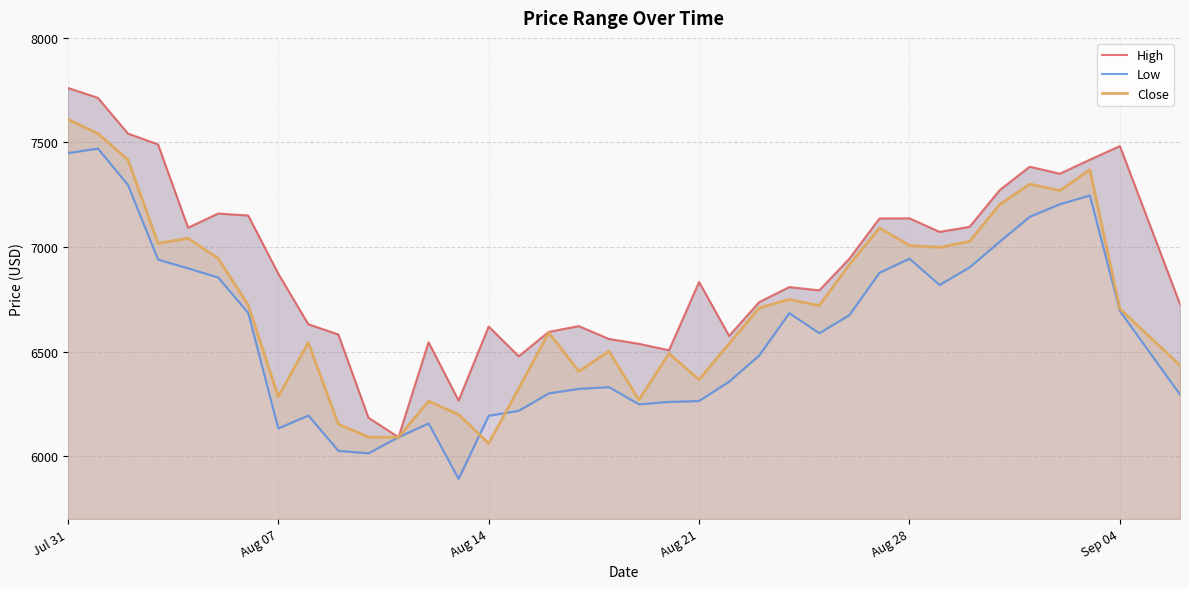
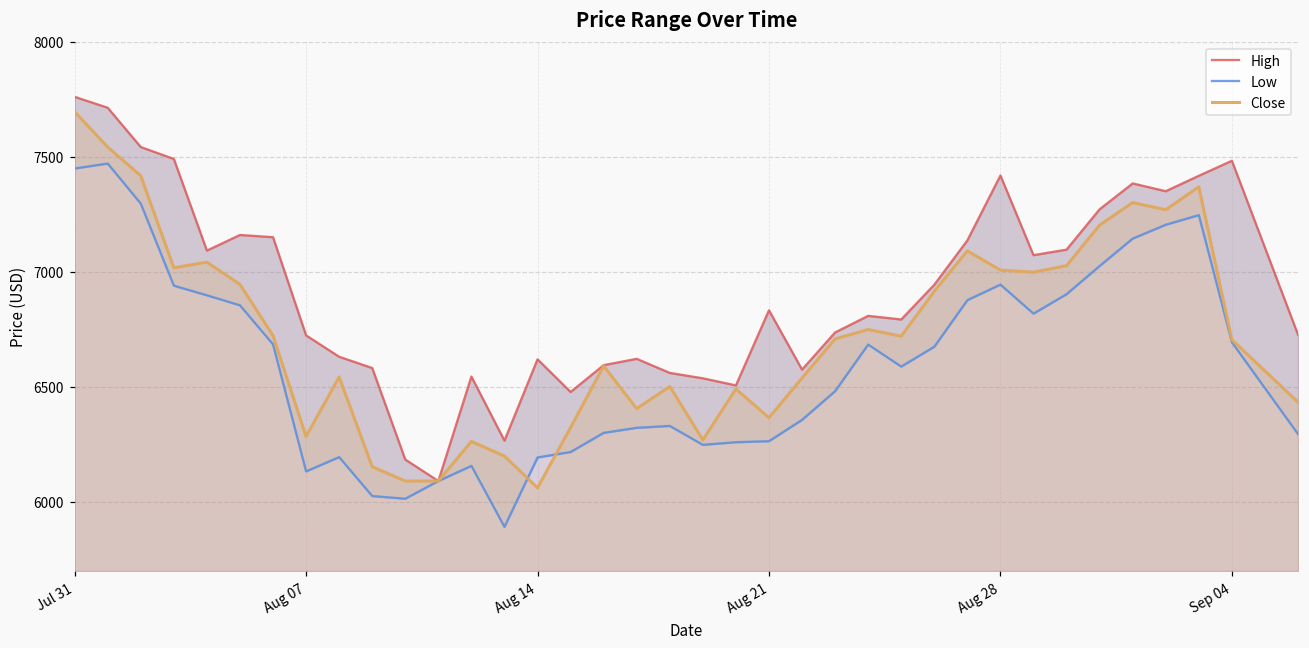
  {
    "High": {
      "Jul 31": 7760,
-     "Aug 07": 6870,
+     "Aug 07": 6720,
      "Aug 14": 6620,
      "Aug 21": 6830,
-     "Aug 28": 7140,
+     "Aug 28": 7420,
      "Sep 04": 7480
    },
    "Low": {
      "Jul 31": 7450,
      "Aug 07": 6130,
      "Aug 14": 6190,
      "Aug 21": 6260,
      "Aug 28": 6940
    },
    "Close": {
-     "Jul 31": 7610,
+     "Jul 31": 7700,
      "Aug 07": 6290,
      "Aug 14": 6060,
      "Aug 21": 6370,
      "Aug 28": 7010
    }
  }
